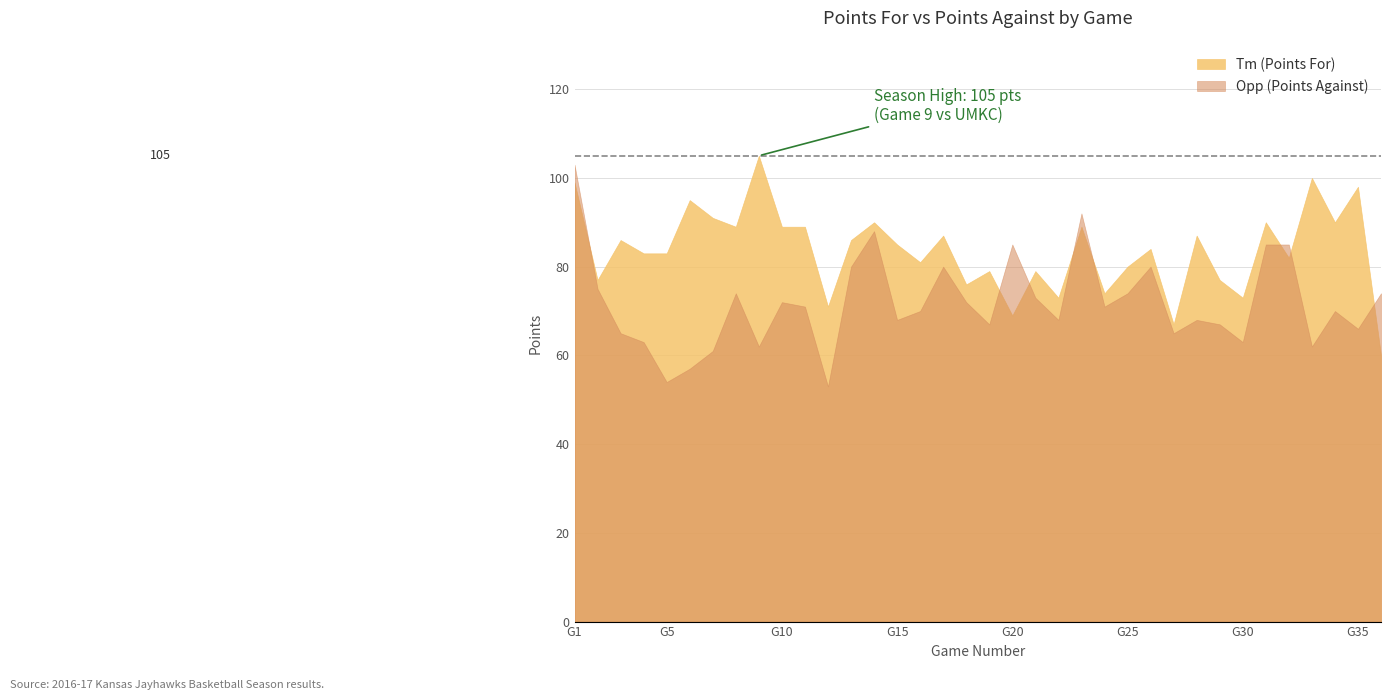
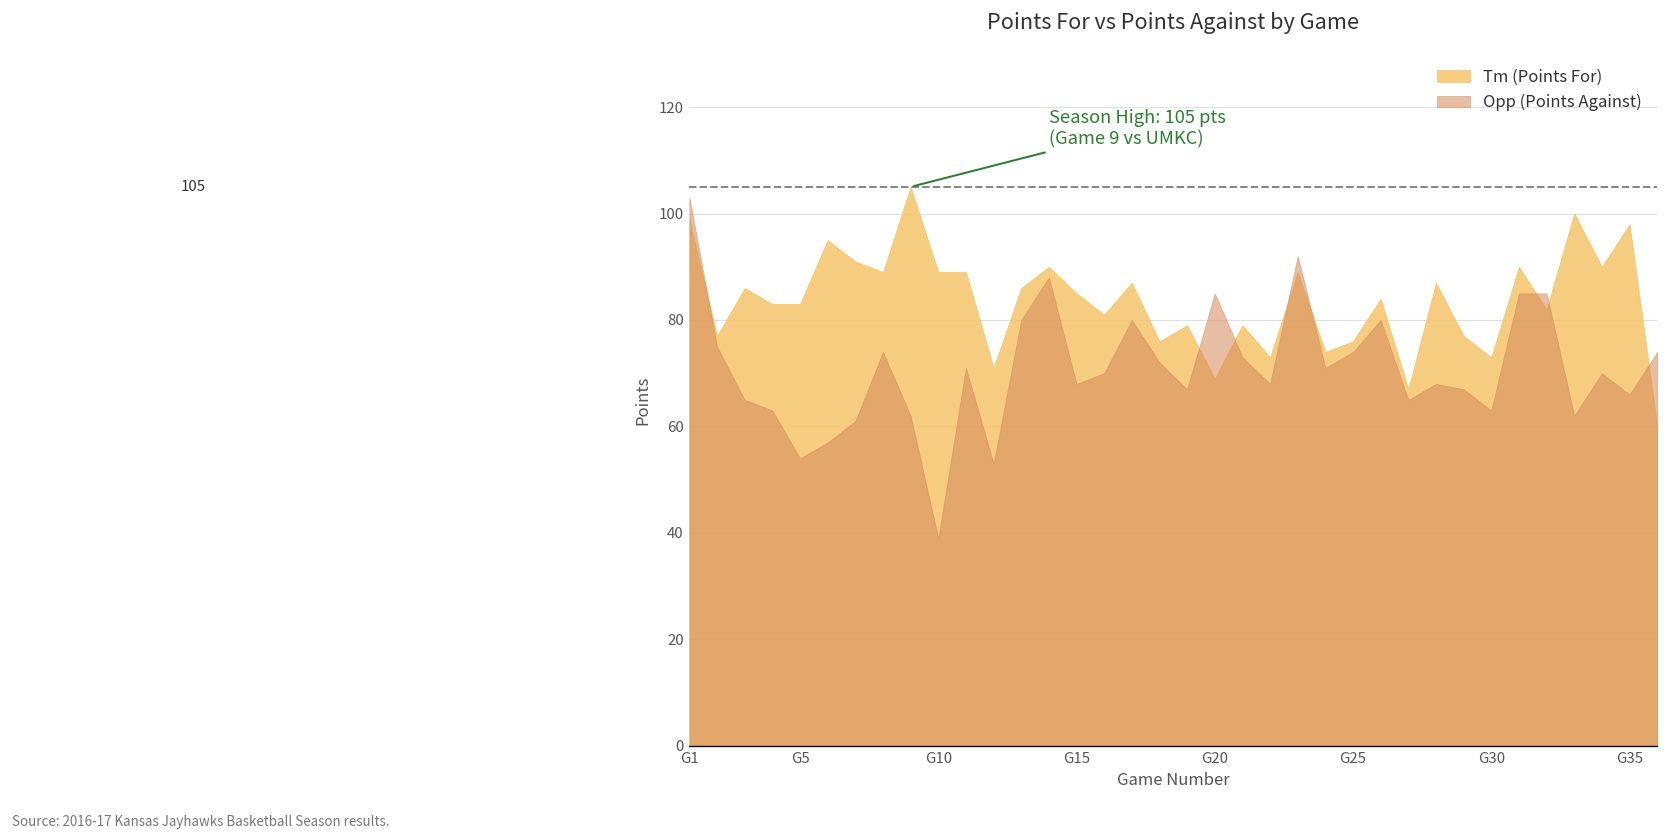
  {
    "Tm (Points For)": {
      "G1": 99,
      "G5": 83,
      "G10": 89,
      "G15": 85,
      "G20": 69,
-     "G25": 80,
+     "G25": 76,
      "G30": 73,
      "G35": 98
    },
    "Opp (Points Against)": {
      "G1": 103,
      "G5": 54,
-     "G10": 72,
+     "G10": 39,
      "G15": 68,
      "G20": 85,
      "G25": 74,
      "G30": 63,
      "G35": 66
    }
  }
